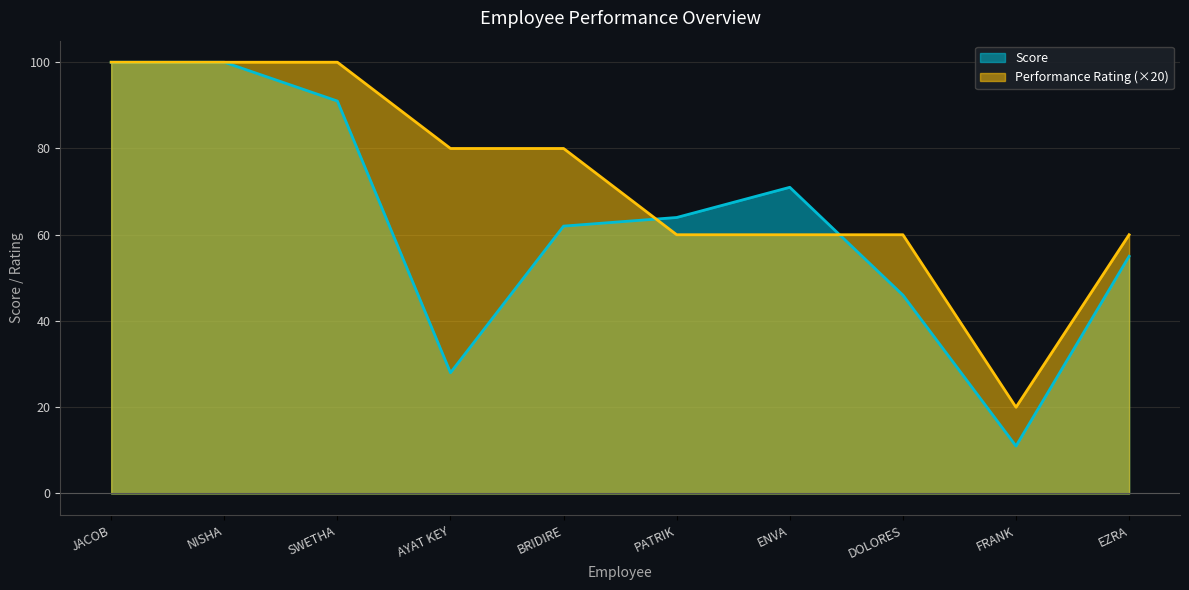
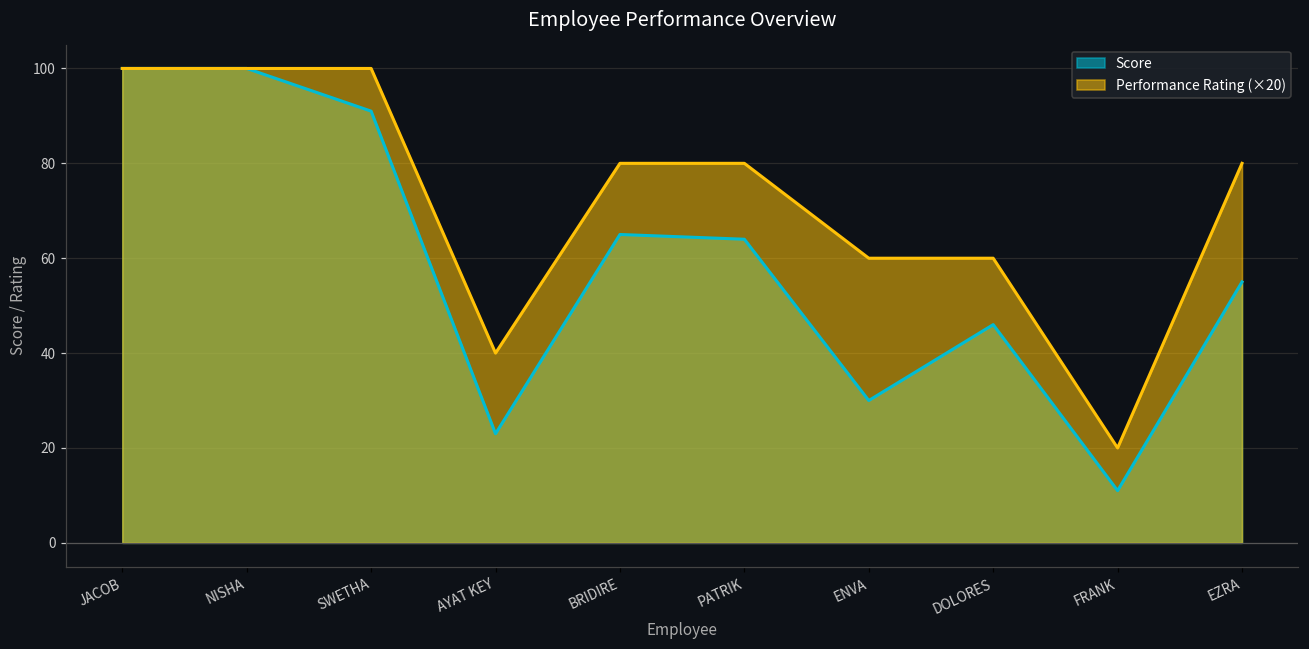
  {
    "Score": {
      "SWETHA": 91,
-     "AYAT KEY": 28,
-     "BRIDIRE": 62,
+     "AYAT KEY": 23,
+     "BRIDIRE": 65,
      "PATRIK": 64,
-     "ENVA": 71,
+     "ENVA": 30,
      "DOLORES": 46,
      "FRANK": 11,
      "EZRA": 55
    },
    "Performance Rating (×20)": {
      "SWETHA": 100,
-     "AYAT KEY": 80,
+     "AYAT KEY": 40,
      "BRIDIRE": 80,
-     "PATRIK": 60,
+     "PATRIK": 80,
      "ENVA": 60,
      "DOLORES": 60,
      "FRANK": 20,
-     "EZRA": 60
+     "EZRA": 80
    }
  }
